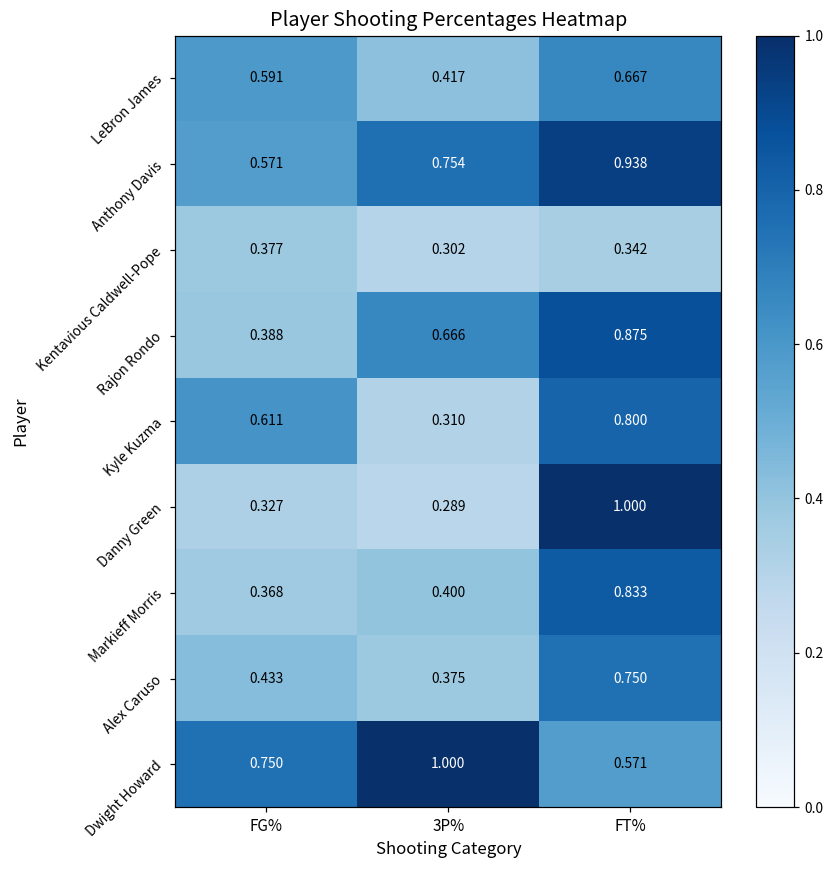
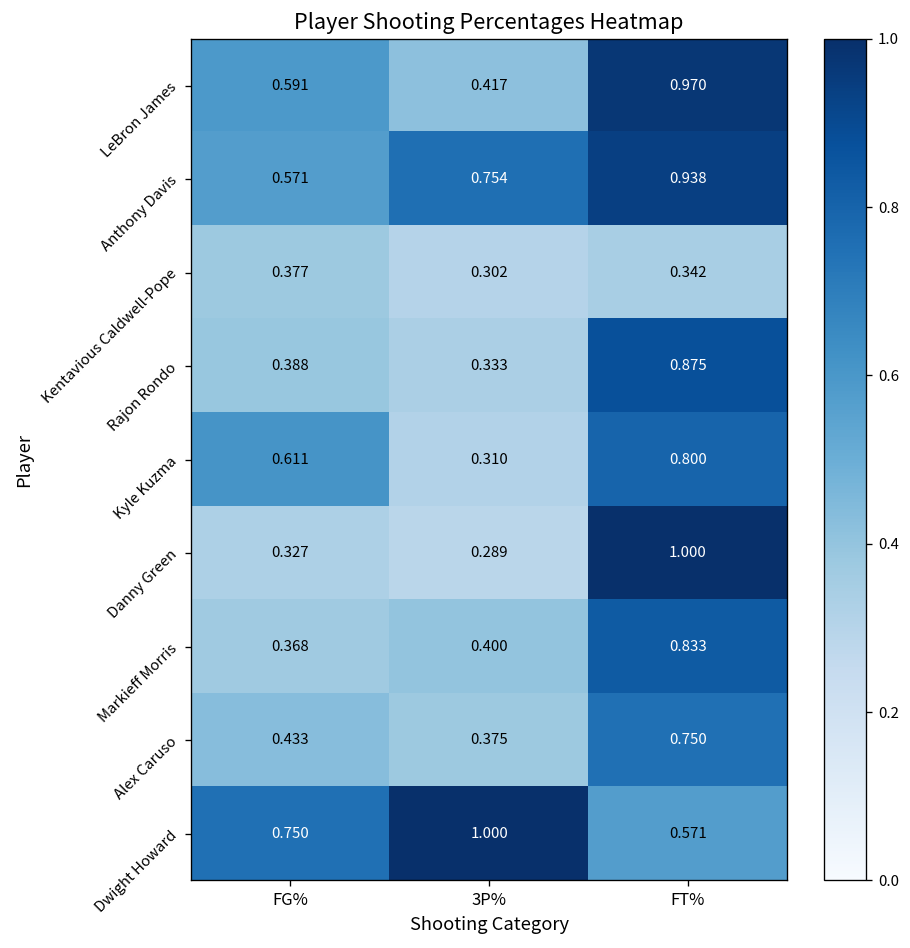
  {
    "LeBron James": {
      "FG%": 0.591,
      "3P%": 0.417,
-     "FT%": 0.667
+     "FT%": 0.970
    },
    "Anthony Davis": {
      "FG%": 0.571,
      "3P%": 0.754,
      "FT%": 0.938
    },
    "Kentavious Caldwell-Pope": {
      "FG%": 0.377,
      "3P%": 0.302,
      "FT%": 0.342
    },
    "Rajon Rondo": {
      "FG%": 0.388,
-     "3P%": 0.666,
+     "3P%": 0.333,
      "FT%": 0.875
    },
    "Kyle Kuzma": {
      "FG%": 0.611,
      "3P%": 0.310,
      "FT%": 0.800
    },
    "Danny Green": {
      "FG%": 0.327,
      "3P%": 0.289,
      "FT%": 1.000
    },
    "Markieff Morris": {
      "FG%": 0.368,
      "3P%": 0.400,
      "FT%": 0.833
    },
    "Alex Caruso": {
      "FG%": 0.433,
      "3P%": 0.375,
      "FT%": 0.750
    },
    "Dwight Howard": {
      "FG%": 0.750,
      "3P%": 1.000,
      "FT%": 0.571
    }
  }
